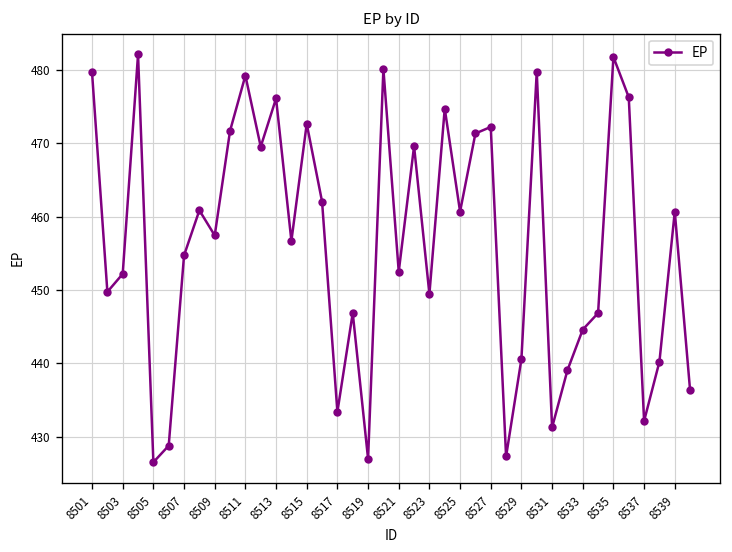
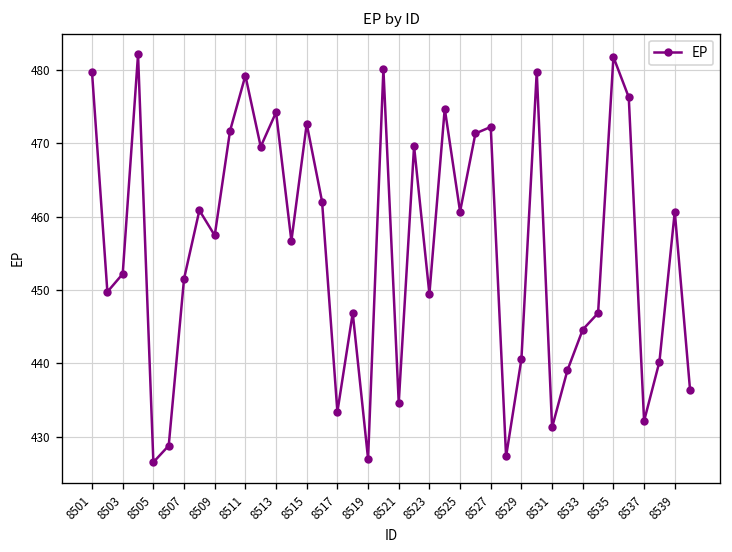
  {
    "8501": 480,
    "8503": 452,
    "8505": 427,
-   "8507": 455,
+   "8507": 452,
    "8509": 457,
    "8511": 479,
-   "8513": 476,
+   "8513": 474,
    "8515": 473,
    "8517": 433,
    "8519": 427,
-   "8521": 453,
+   "8521": 435,
    "8523": 449,
    "8525": 461,
    "8527": 472,
    "8529": 441,
    "8531": 431,
    "8533": 445,
    "8535": 482,
    "8537": 432,
    "8539": 461
  }
